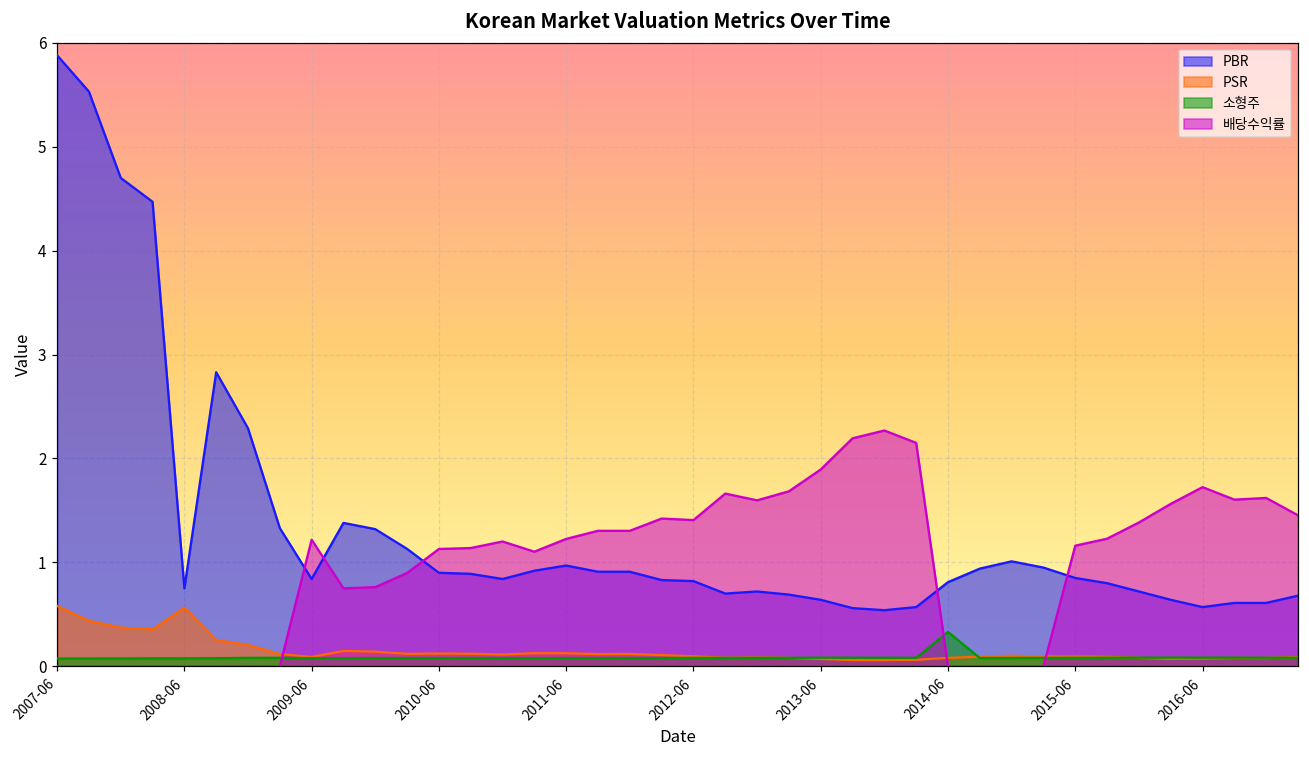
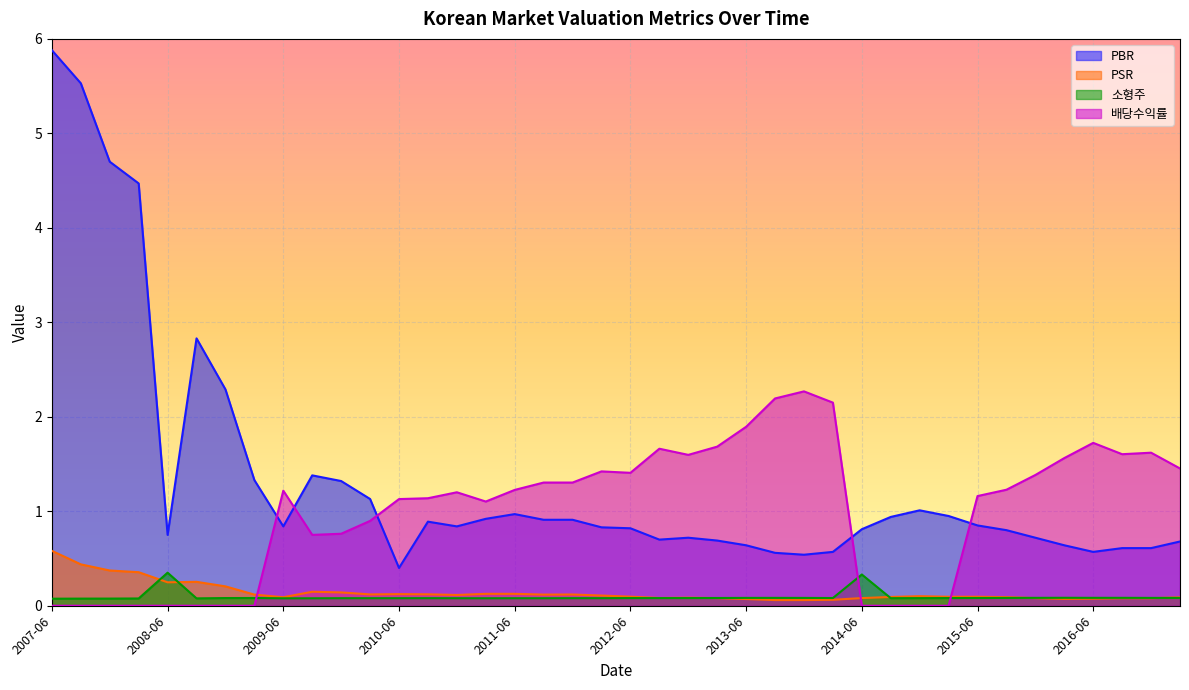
  {
    "PBR": {
      "2007-06": 5.9,
      "2008-06": 0.8,
      "2009-06": 0.8,
-     "2010-06": 0.9,
+     "2010-06": 0.4,
      "2011-06": 1.0,
      "2012-06": 0.8,
      "2013-06": 0.6,
      "2014-06": 0.8,
      "2015-06": 0.9,
      "2016-06": 0.6
    },
    "PSR": {
      "2007-06": 0.6,
-     "2008-06": 0.6,
+     "2008-06": 0.2,
      "2010-06": 0.1,
      "2011-06": 0.1,
      "2014-06": 0.1
    },
    "소형주": {
      "2007-06": 0.1,
-     "2008-06": 0.1,
+     "2008-06": 0.4,
      "2010-06": 0.1,
      "2011-06": 0.1,
      "2014-06": 0.3
    },
    "배당수익률": {
      "2007-06": 0.0,
      "2008-06": 0.0,
      "2009-06": 1.2,
      "2010-06": 1.1,
      "2011-06": 1.2,
      "2012-06": 1.4,
      "2013-06": 1.9,
      "2014-06": 0.0,
      "2015-06": 1.2,
      "2016-06": 1.7
    }
  }
